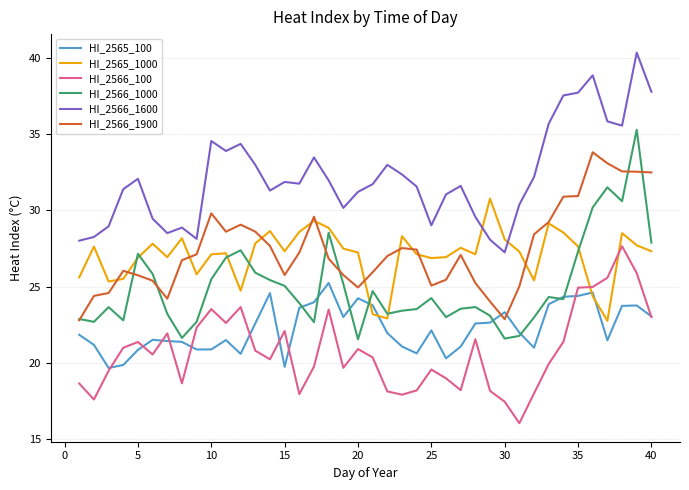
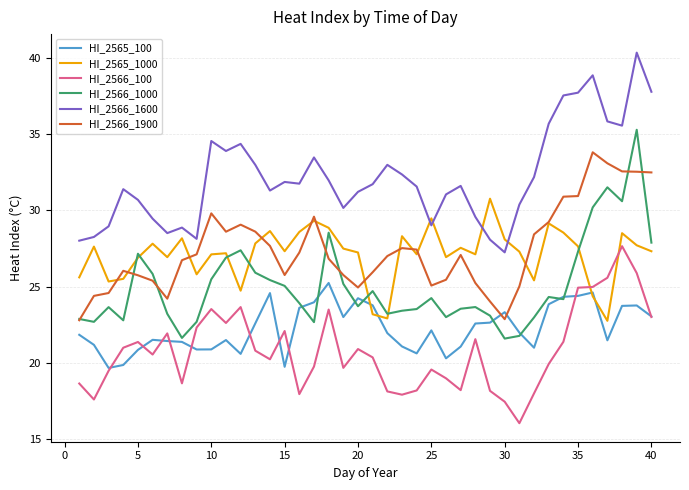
  {
    "HI_2565_100": {
      "5": 20.8,
      "10": 20.9,
      "15": 19.7,
      "20": 24.2,
      "25": 22.1,
      "30": 23.3,
      "35": 24.4
    },
    "HI_2565_1000": {
      "5": 26.9,
      "10": 27.1,
      "15": 27.3,
      "20": 27.2,
-     "25": 26.9,
+     "25": 29.5,
      "30": 28.1,
      "35": 27.6,
      "40": 27.3
    },
    "HI_2566_100": {
      "5": 21.4,
      "10": 23.5,
      "15": 22.1,
      "20": 20.9,
      "25": 19.6,
      "30": 17.4,
      "35": 24.9
    },
    "HI_2566_1000": {
      "5": 27.2,
      "10": 25.5,
      "15": 25.0,
-     "20": 21.5,
+     "20": 23.7,
      "25": 24.2,
      "30": 21.6,
      "35": 27.3,
      "40": 27.9
    },
    "HI_2566_1600": {
-     "5": 32.1,
+     "5": 30.7,
      "10": 34.5,
      "15": 31.9,
      "20": 31.2,
      "25": 29.0,
      "30": 27.2,
      "35": 37.7,
      "40": 37.8
    },
    "HI_2566_1900": {
      "5": 25.7,
      "10": 29.8,
      "15": 25.8,
      "20": 24.9,
      "25": 25.1,
      "30": 22.9,
      "35": 30.9,
      "40": 32.5
    }
  }
